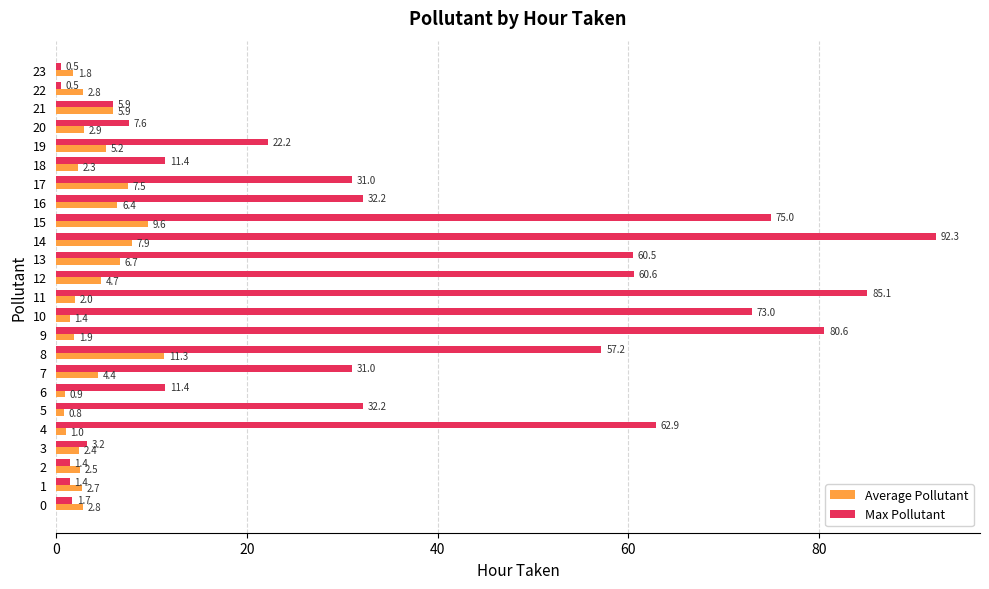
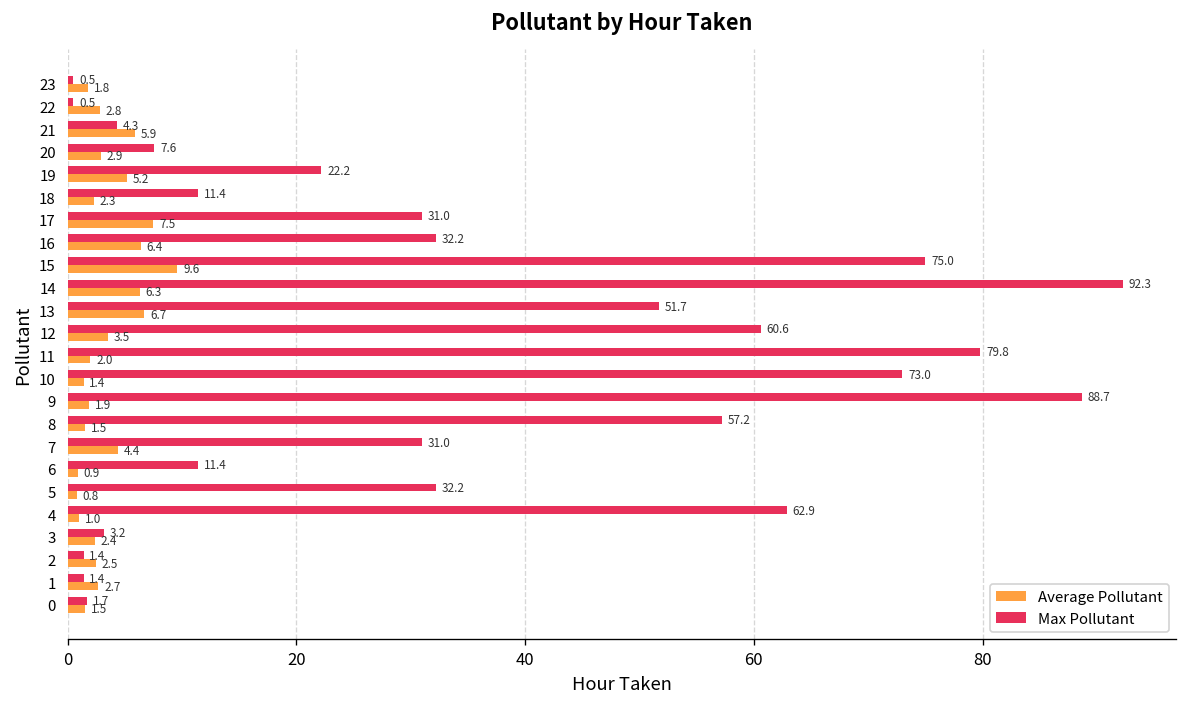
  {
    "Average Pollutant": {
      "23": 1.8,
      "22": 2.8,
      "21": 5.9,
      "20": 2.9,
      "19": 5.2,
      "18": 2.3,
      "17": 7.5,
      "16": 6.4,
      "15": 9.6,
-     "14": 7.9,
+     "14": 6.3,
      "13": 6.7,
-     "12": 4.7,
+     "12": 3.5,
      "11": 2.0,
      "10": 1.4,
      "9": 1.9,
-     "8": 11.3,
+     "8": 1.5,
      "7": 4.4,
      "6": 0.9,
      "5": 0.8,
      "4": 1.0,
      "2": 2.5,
      "1": 2.7,
-     "0": 2.8
+     "0": 1.5
    },
    "Max Pollutant": {
      "23": 0.5,
      "22": 0.5,
-     "21": 5.9,
+     "21": 4.3,
      "20": 7.6,
      "19": 22.2,
      "18": 11.4,
      "17": 31.0,
      "16": 32.2,
      "15": 75.0,
      "14": 92.3,
-     "13": 60.5,
+     "13": 51.7,
      "12": 60.6,
-     "11": 85.1,
+     "11": 79.8,
      "10": 73.0,
-     "9": 80.6,
+     "9": 88.7,
      "8": 57.2,
      "7": 31.0,
      "6": 11.4,
      "5": 32.2,
      "4": 62.9,
      "3": 3.2,
      "2": 1.4,
      "1": 1.4
    }
  }
